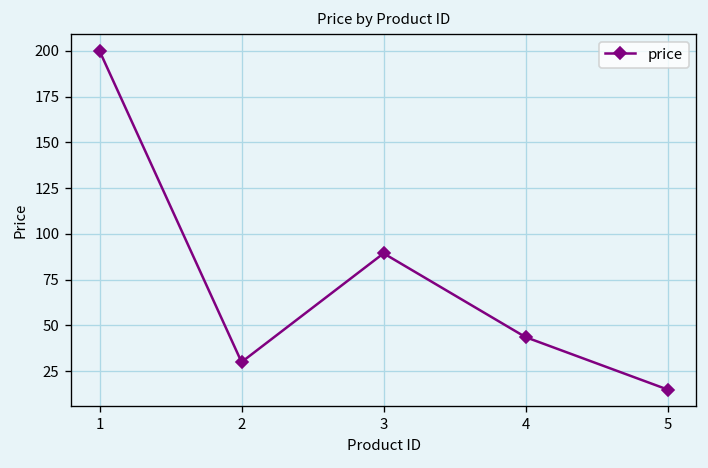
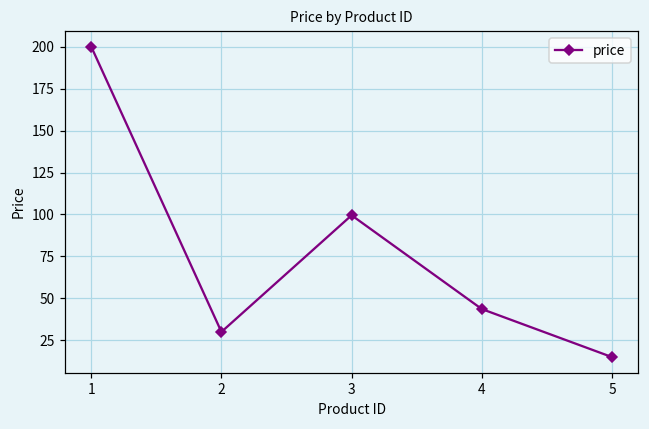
  {
    "1": 200,
    "2": 30,
-   "3": 89,
+   "3": 100,
    "4": 44,
    "5": 15
  }
